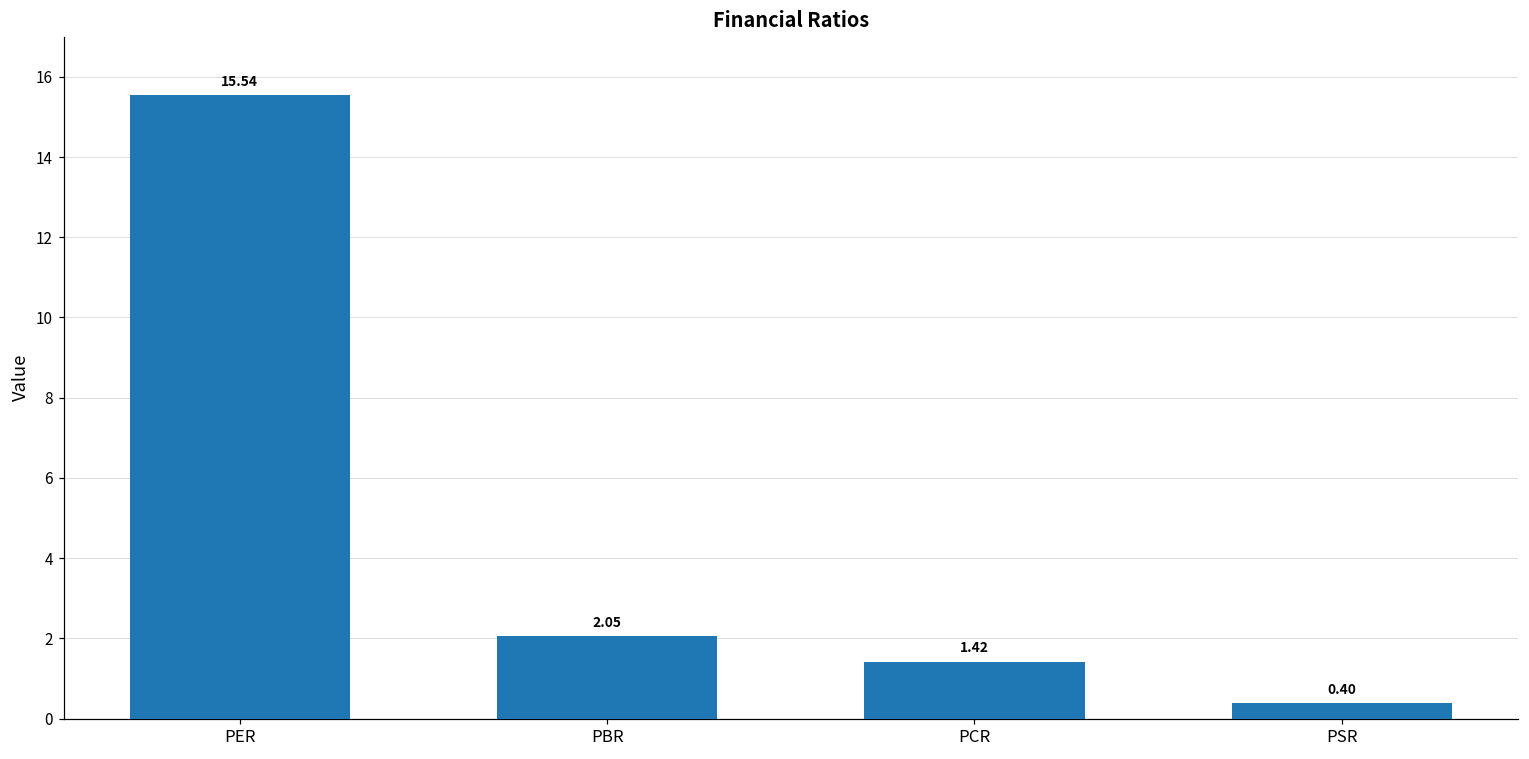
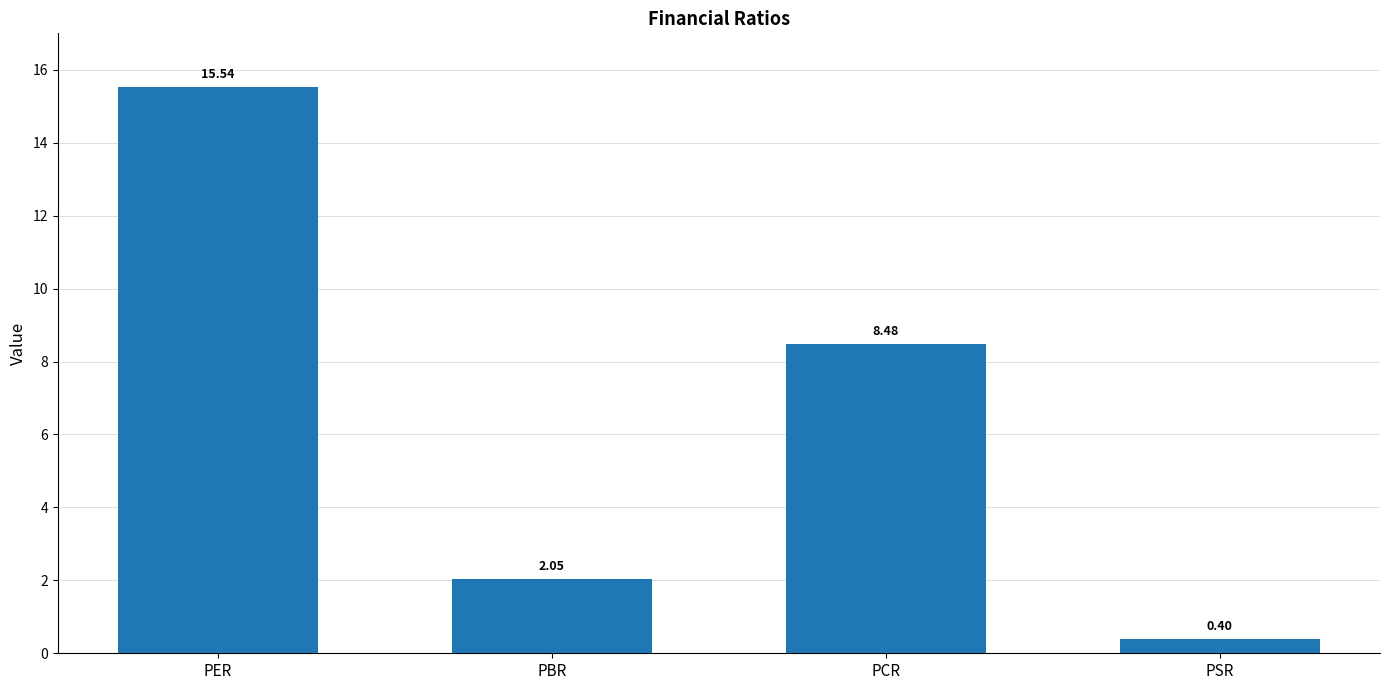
  {
    "PER": 15.54,
    "PBR": 2.05,
-   "PCR": 1.42,
+   "PCR": 8.48,
    "PSR": 0.40
  }
